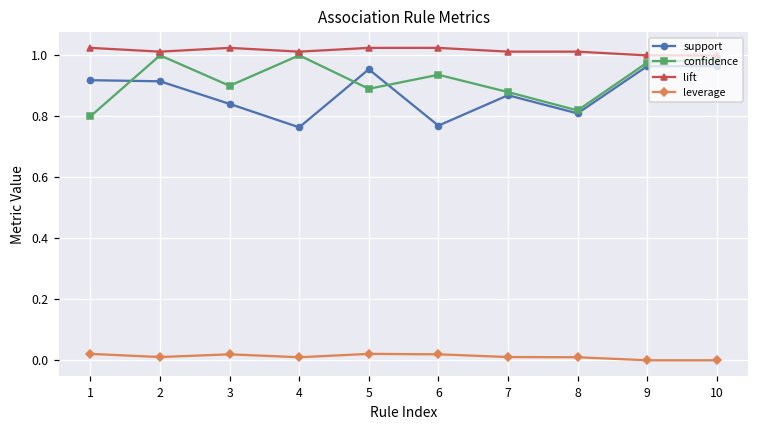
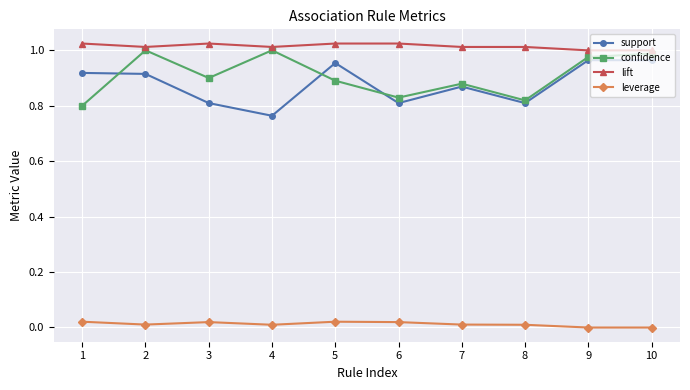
  {
    "support": {
      "1": 0.92,
      "2": 0.91,
-     "3": 0.84,
+     "3": 0.81,
      "4": 0.76,
      "5": 0.95,
-     "6": 0.77,
+     "6": 0.81,
      "7": 0.87,
      "8": 0.81,
      "9": 0.96
    },
    "confidence": {
      "1": 0.80,
      "2": 1.00,
      "3": 0.90,
      "4": 1.00,
      "5": 0.89,
-     "6": 0.94,
+     "6": 0.83,
      "7": 0.88,
      "8": 0.82,
      "9": 0.98
    }
  }
